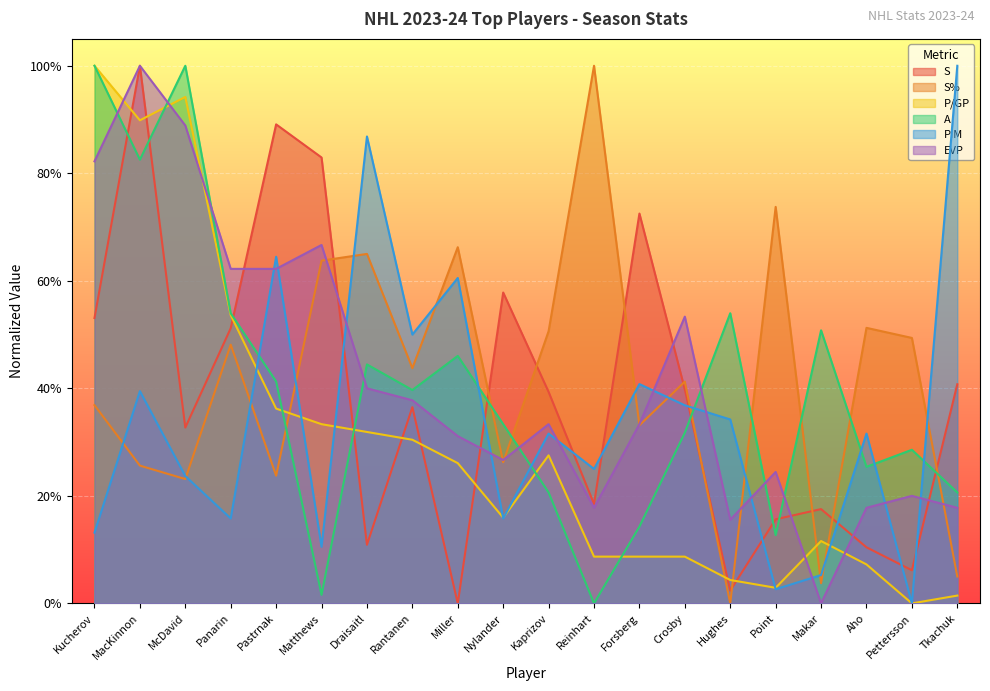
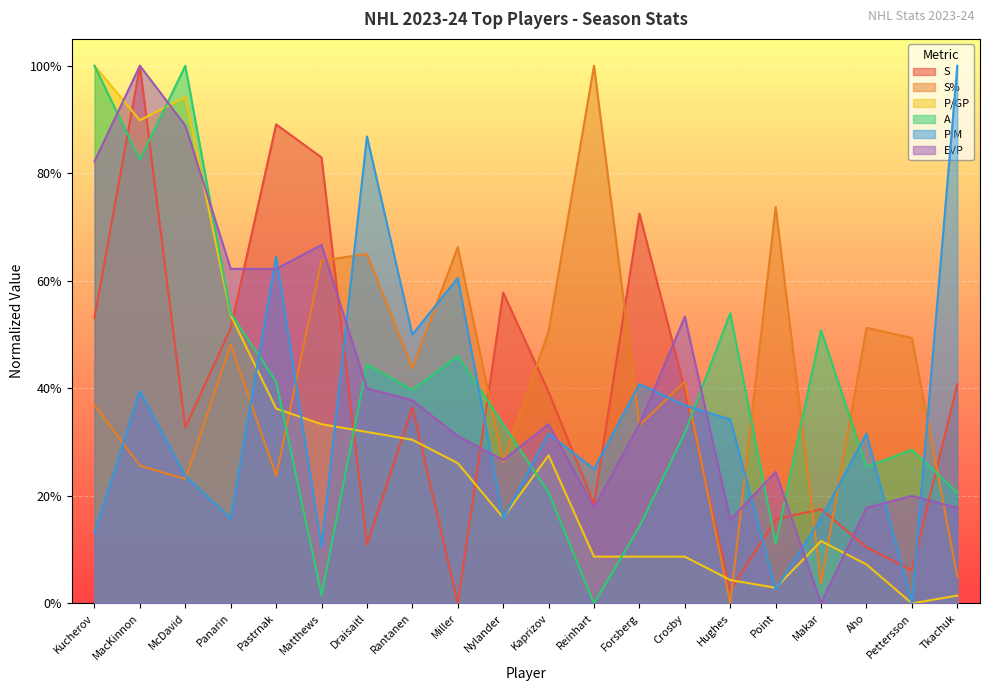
  {
    "A": {
      "MacKinnon": "83%",
      "McDavid": "100%",
      "Pastrnak": "41%",
      "Matthews": "2%",
      "Draisaitl": "44%",
      "Rantanen": "40%",
      "Miller": "46%",
      "Nylander": "33%",
      "Kaprizov": "21%",
      "Reinhart": "0%",
      "Forsberg": "14%",
      "Crosby": "32%",
      "Hughes": "54%",
-     "Point": "13%",
+     "Point": "11%",
      "Makar": "51%",
      "Aho": "25%",
      "Pettersson": "29%",
      "Tkachuk": "21%"
    },
    "PIM": {
      "Kucherov": "13%",
      "MacKinnon": "39%",
      "McDavid": "24%",
      "Panarin": "16%",
      "Pastrnak": "64%",
      "Matthews": "11%",
      "Draisaitl": "87%",
      "Rantanen": "50%",
      "Miller": "61%",
      "Kaprizov": "32%",
      "Reinhart": "25%",
      "Forsberg": "41%",
      "Crosby": "37%",
      "Hughes": "34%",
-     "Makar": "5%",
+     "Makar": "16%",
      "Aho": "32%"
    },
    "EVP": {
      "Kucherov": "82%",
      "McDavid": "89%",
      "Panarin": "62%",
      "Pastrnak": "62%",
      "Matthews": "67%",
      "Draisaitl": "40%",
      "Rantanen": "38%",
      "Miller": "31%",
      "Kaprizov": "33%",
      "Reinhart": "18%",
      "Crosby": "53%",
      "Hughes": "16%",
      "Point": "24%",
      "Makar": "0%",
      "Aho": "18%",
      "Pettersson": "20%",
      "Tkachuk": "18%"
    }
  }
